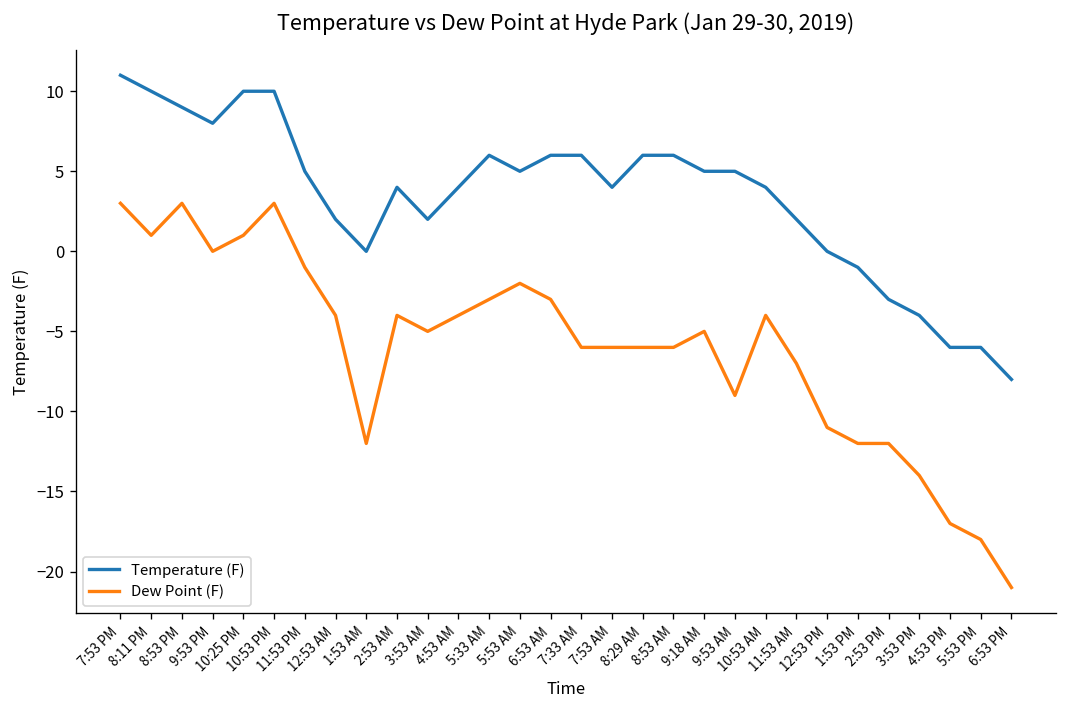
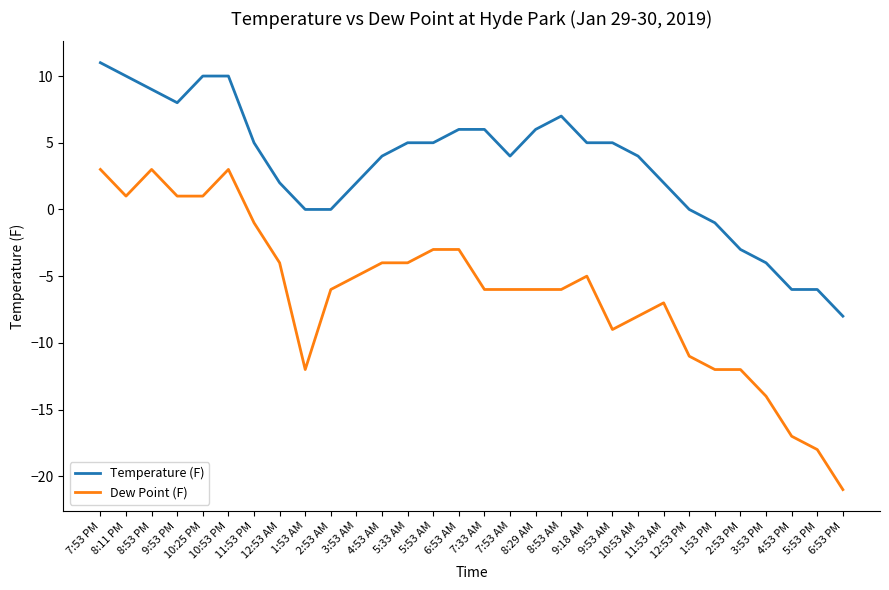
  {
    "Temperature (F)": {
      "7:53 PM": 11,
      "8:11 PM": 10,
      "8:53 PM": 9,
      "9:53 PM": 8,
      "10:25 PM": 10,
      "10:53 PM": 10,
      "11:53 PM": 5,
      "12:53 AM": 2,
      "1:53 AM": 0,
-     "2:53 AM": 4,
+     "2:53 AM": 0,
      "3:53 AM": 2,
      "4:53 AM": 4,
-     "5:33 AM": 6,
+     "5:33 AM": 5,
      "5:53 AM": 5,
      "6:53 AM": 6,
      "7:33 AM": 6,
      "7:53 AM": 4,
      "8:29 AM": 6,
-     "8:53 AM": 6,
+     "8:53 AM": 7,
      "9:18 AM": 5,
      "9:53 AM": 5,
      "10:53 AM": 4,
      "11:53 AM": 2,
      "12:53 PM": 0,
      "1:53 PM": -1,
      "2:53 PM": -3,
      "3:53 PM": -4,
      "4:53 PM": -6,
      "5:53 PM": -6,
      "6:53 PM": -8
    },
    "Dew Point (F)": {
      "7:53 PM": 3,
      "8:11 PM": 1,
      "8:53 PM": 3,
-     "9:53 PM": 0,
+     "9:53 PM": 1,
      "10:25 PM": 1,
      "10:53 PM": 3,
      "11:53 PM": -1,
      "12:53 AM": -4,
      "1:53 AM": -12,
-     "2:53 AM": -4,
+     "2:53 AM": -6,
      "3:53 AM": -5,
      "4:53 AM": -4,
-     "5:33 AM": -3,
-     "5:53 AM": -2,
+     "5:33 AM": -4,
+     "5:53 AM": -3,
      "6:53 AM": -3,
      "7:33 AM": -6,
      "7:53 AM": -6,
      "8:29 AM": -6,
      "8:53 AM": -6,
      "9:18 AM": -5,
      "9:53 AM": -9,
-     "10:53 AM": -4,
+     "10:53 AM": -8,
      "11:53 AM": -7,
      "12:53 PM": -11,
      "1:53 PM": -12,
      "2:53 PM": -12,
      "3:53 PM": -14,
      "4:53 PM": -17,
      "5:53 PM": -18,
      "6:53 PM": -21
    }
  }
